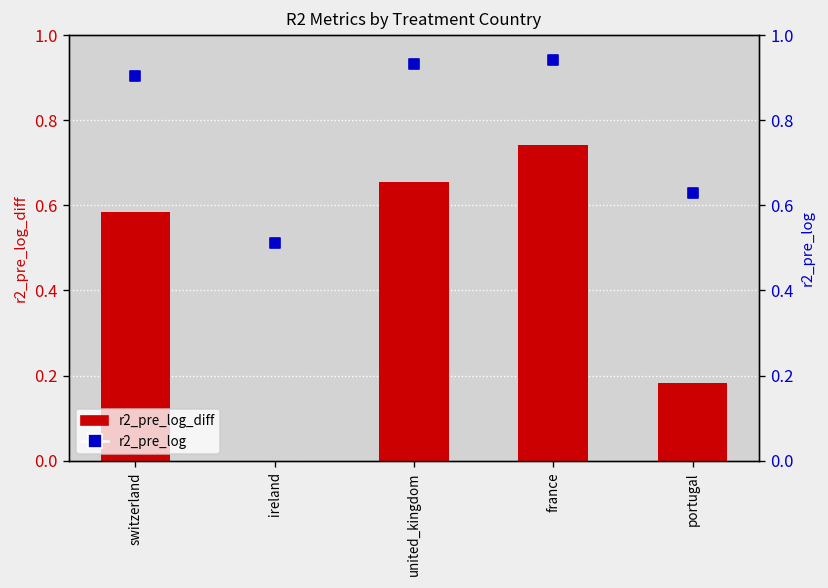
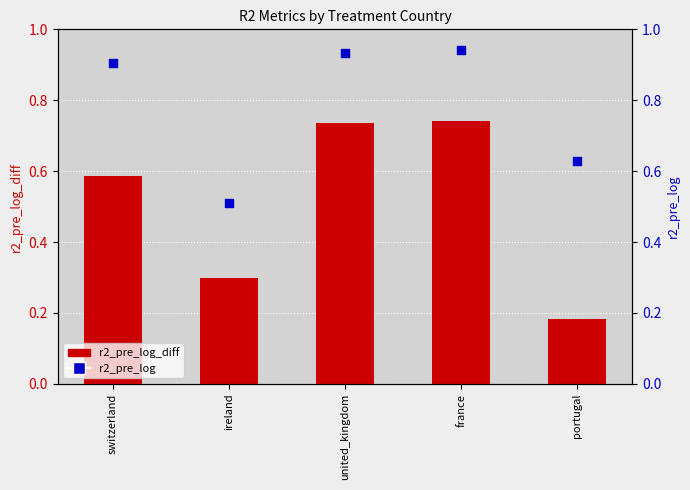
  {
    "r2_pre_log_diff": {
      "switzerland": 0.59,
-     "ireland": 0.0,
-     "united_kingdom": 0.65,
+     "ireland": 0.3,
+     "united_kingdom": 0.74,
      "france": 0.74,
      "portugal": 0.18
    }
  }
